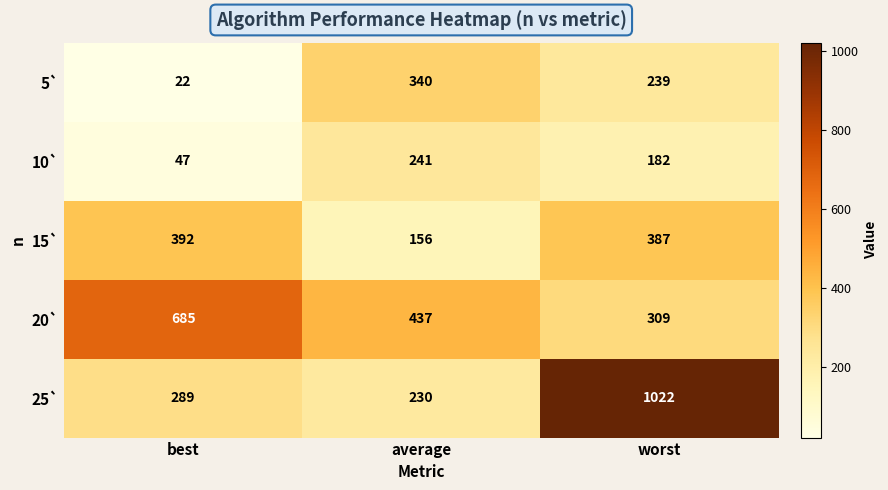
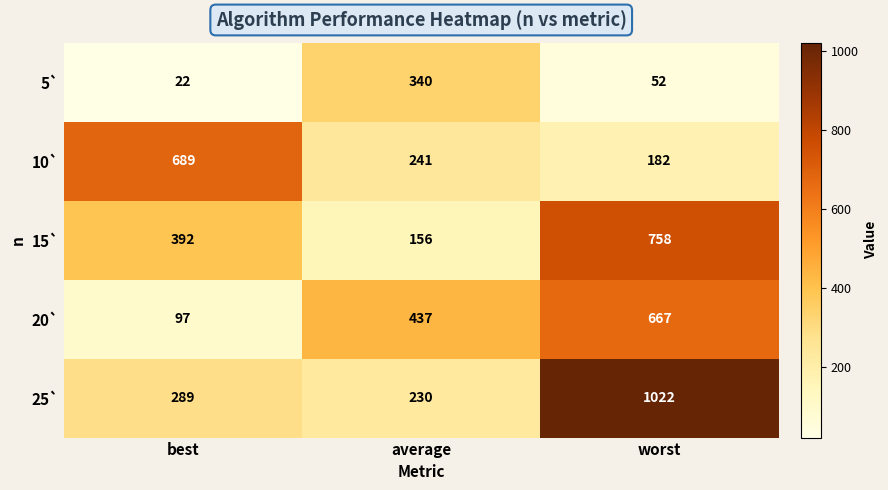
  {
    "5`": {
      "best": 22,
      "average": 340,
-     "worst": 239
+     "worst": 52
    },
    "10`": {
-     "best": 47,
+     "best": 689,
      "average": 241,
      "worst": 182
    },
    "15`": {
      "best": 392,
      "average": 156,
-     "worst": 387
+     "worst": 758
    },
    "20`": {
-     "best": 685,
+     "best": 97,
      "average": 437,
-     "worst": 309
+     "worst": 667
    },
    "25`": {
      "best": 289,
      "average": 230,
      "worst": 1022
    }
  }
